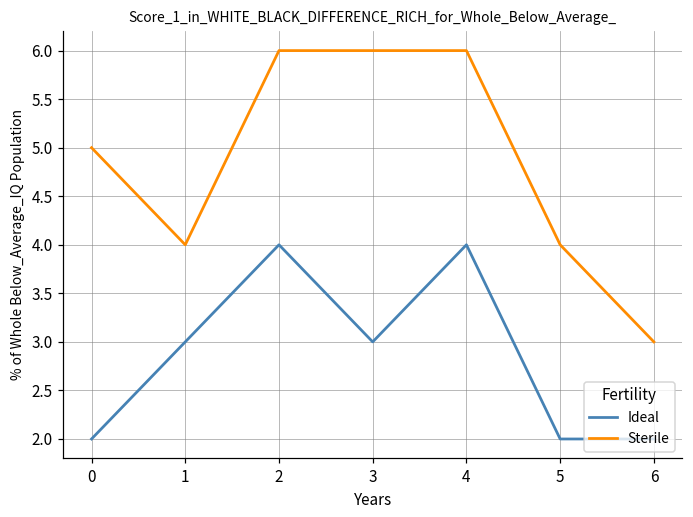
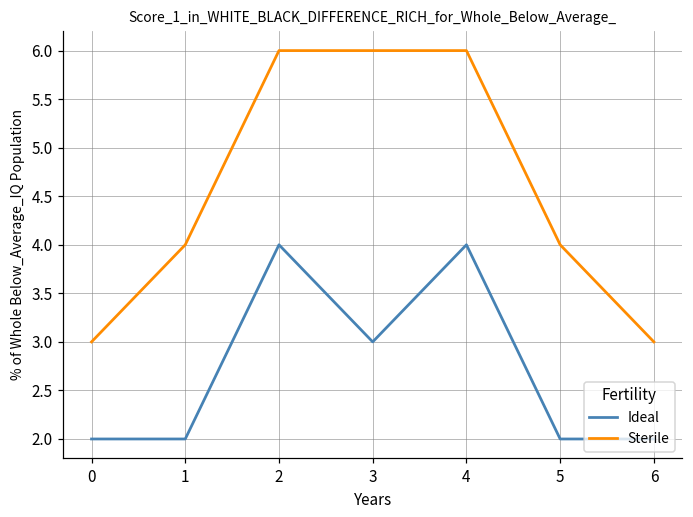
  {
    "Ideal": {
      "0": 2,
-     "1": 3,
+     "1": 2,
      "2": 4,
      "3": 3,
      "4": 4,
      "5": 2
    },
    "Sterile": {
-     "0": 5,
+     "0": 3,
      "1": 4,
      "2": 6,
      "3": 6,
      "4": 6,
      "5": 4,
      "6": 3
    }
  }
